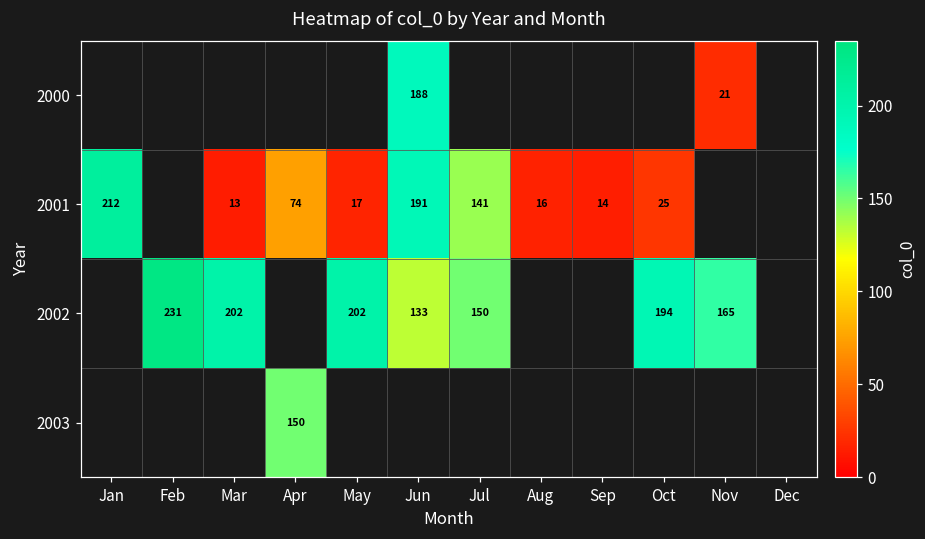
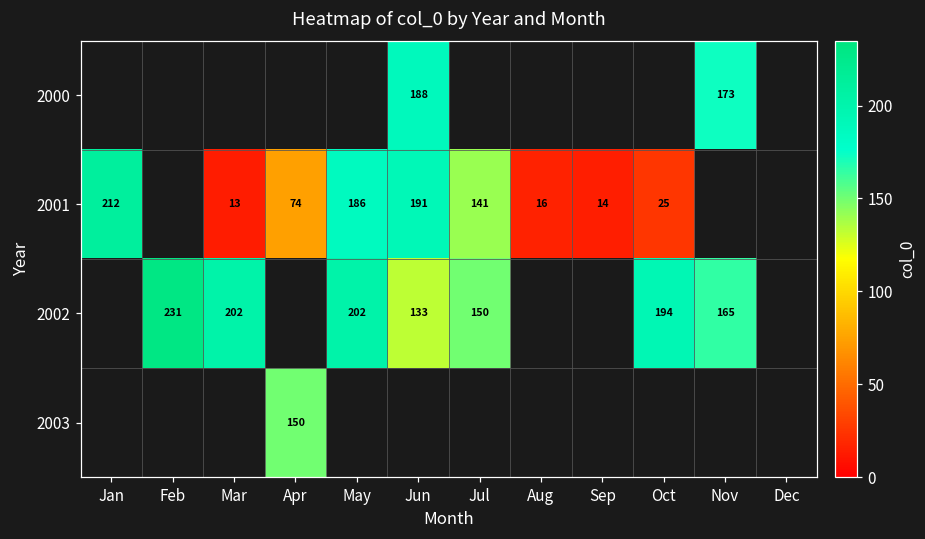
  {
    "2000": {
      "Jun": 188,
-     "Nov": 21
+     "Nov": 173
    },
    "2001": {
      "Jan": 212,
      "Mar": 13,
      "Apr": 74,
-     "May": 17,
+     "May": 186,
      "Jun": 191,
      "Jul": 141,
      "Aug": 16,
      "Sep": 14,
      "Oct": 25
    },
    "2002": {
      "Feb": 231,
      "Mar": 202,
      "May": 202,
      "Jun": 133,
      "Jul": 150,
      "Oct": 194,
      "Nov": 165
    },
    "2003": {
      "Apr": 150
    }
  }
